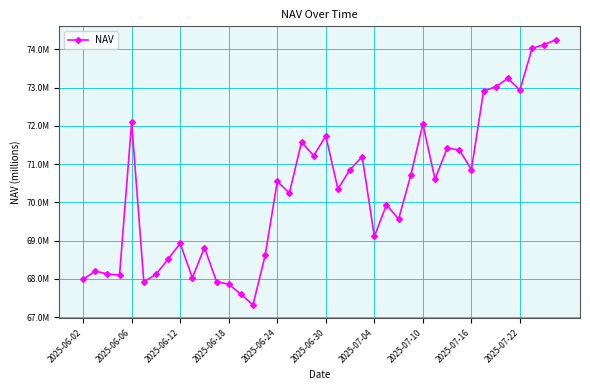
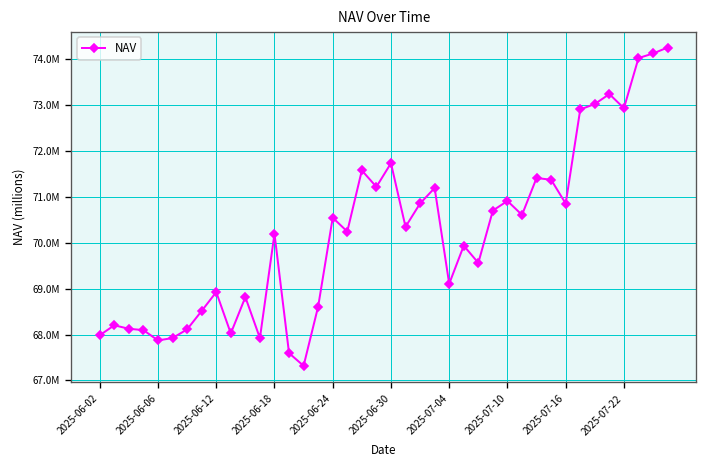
  {
    "2025-06-02": 68000000,
-   "2025-06-06": 72100000,
+   "2025-06-06": 67900000,
    "2025-06-12": 68900000,
-   "2025-06-18": 67900000,
+   "2025-06-18": 70200000,
    "2025-06-24": 70500000,
    "2025-06-30": 71700000,
    "2025-07-04": 69100000,
-   "2025-07-10": 72000000,
+   "2025-07-10": 70900000,
    "2025-07-16": 70900000,
    "2025-07-22": 72900000
  }
